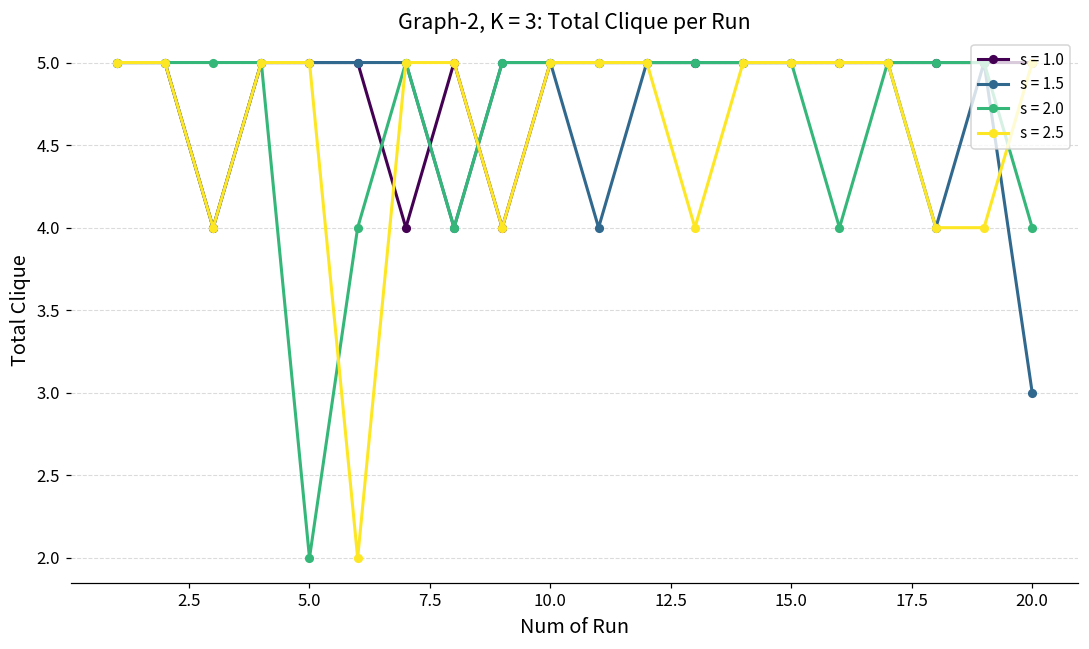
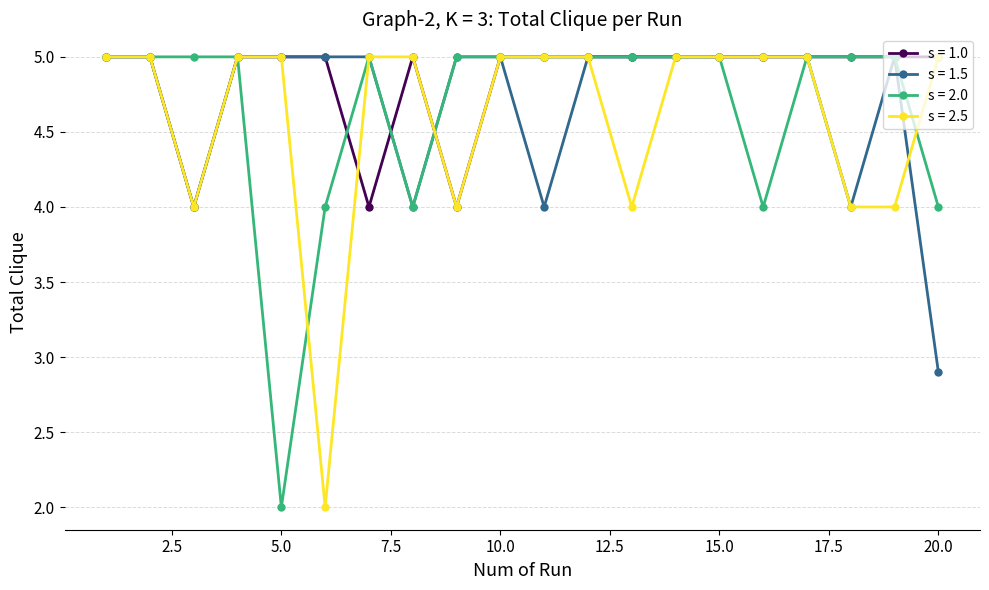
  {
    "s = 1.5": {
-     "20.0": 3.0
+     "20.0": 2.9
    },
    "s = 2.0": {
      "5.0": 2.0,
      "20.0": 4.0
    }
  }
